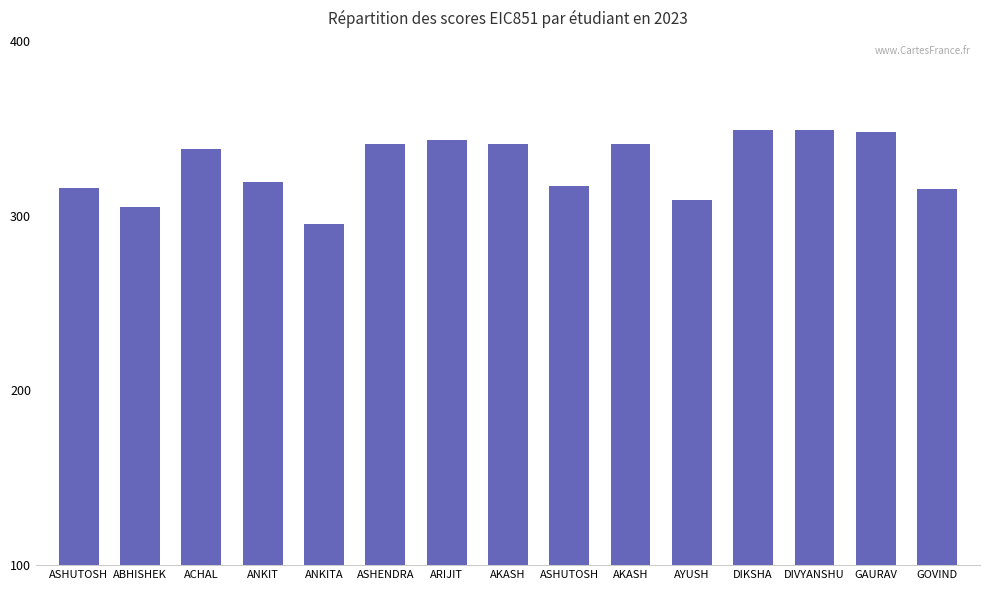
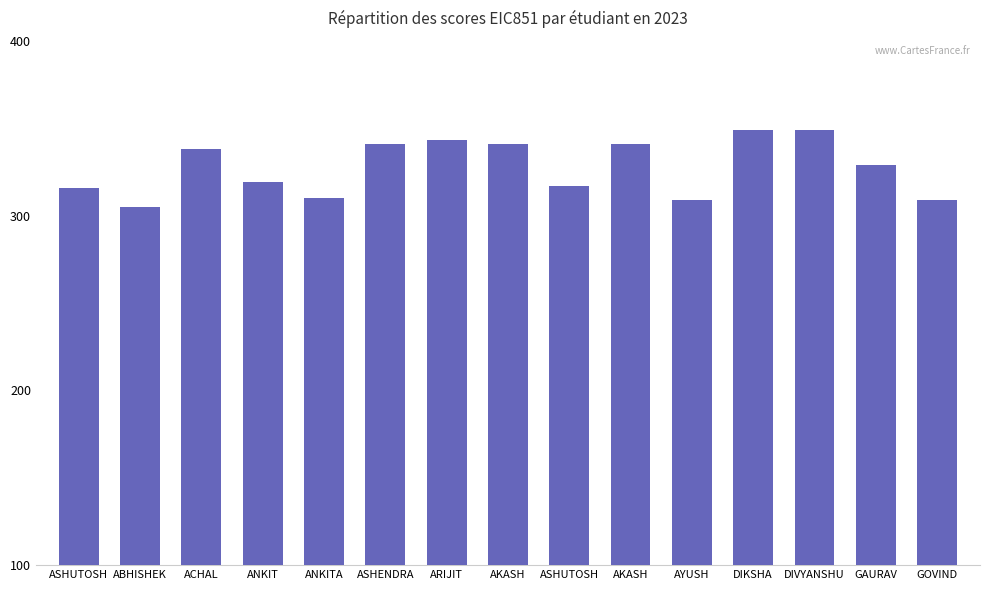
  {
    "ABHISHEK": 305,
    "ACHAL": 338,
    "ANKIT": 319,
-   "ANKITA": 295,
+   "ANKITA": 310,
    "ASHENDRA": 341,
    "ARIJIT": 343,
    "AYUSH": 309,
    "DIKSHA": 349,
    "DIVYANSHU": 349,
-   "GAURAV": 348,
-   "GOVIND": 315
+   "GAURAV": 329,
+   "GOVIND": 309
  }
